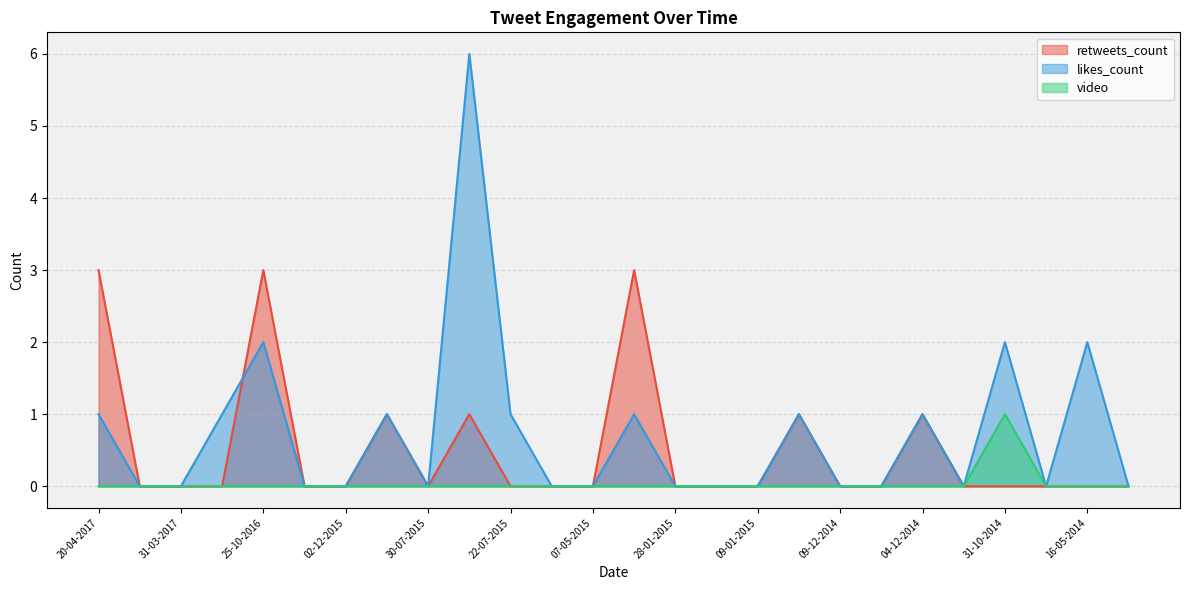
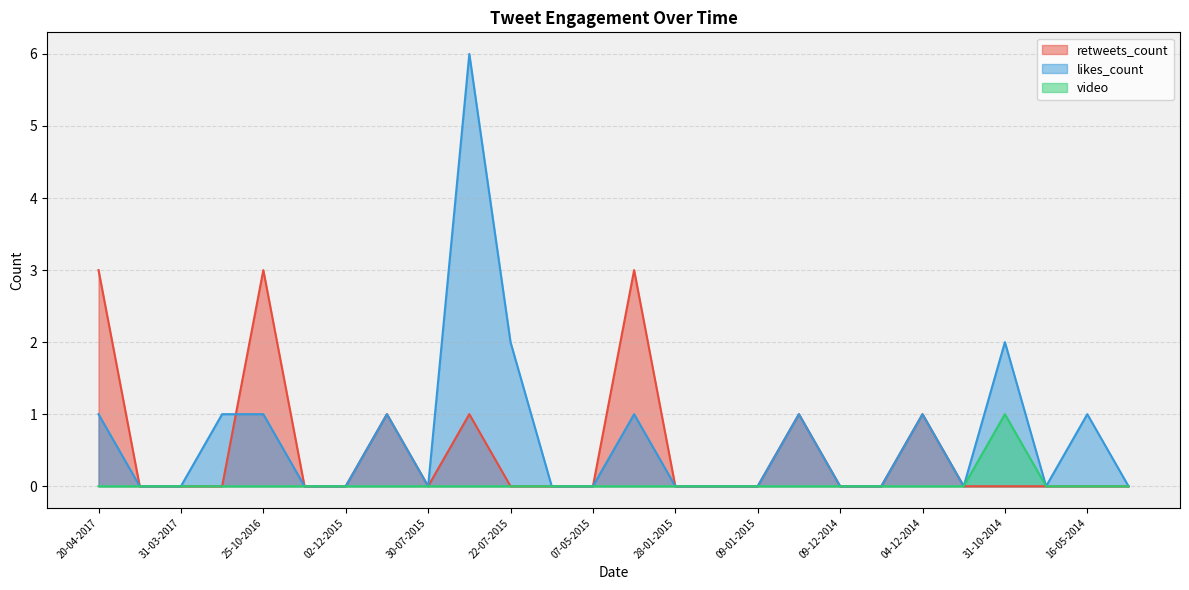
  {
    "retweets_count": {
      "20-04-2017": 3,
      "25-10-2016": 3,
      "31-10-2014": 0
    },
    "likes_count": {
      "20-04-2017": 1,
-     "25-10-2016": 2,
-     "22-07-2015": 1,
+     "25-10-2016": 1,
+     "22-07-2015": 2,
      "31-10-2014": 2,
-     "16-05-2014": 2
+     "16-05-2014": 1
    },
    "video": {
      "20-04-2017": 0,
      "25-10-2016": 0,
      "31-10-2014": 1
    }
  }
